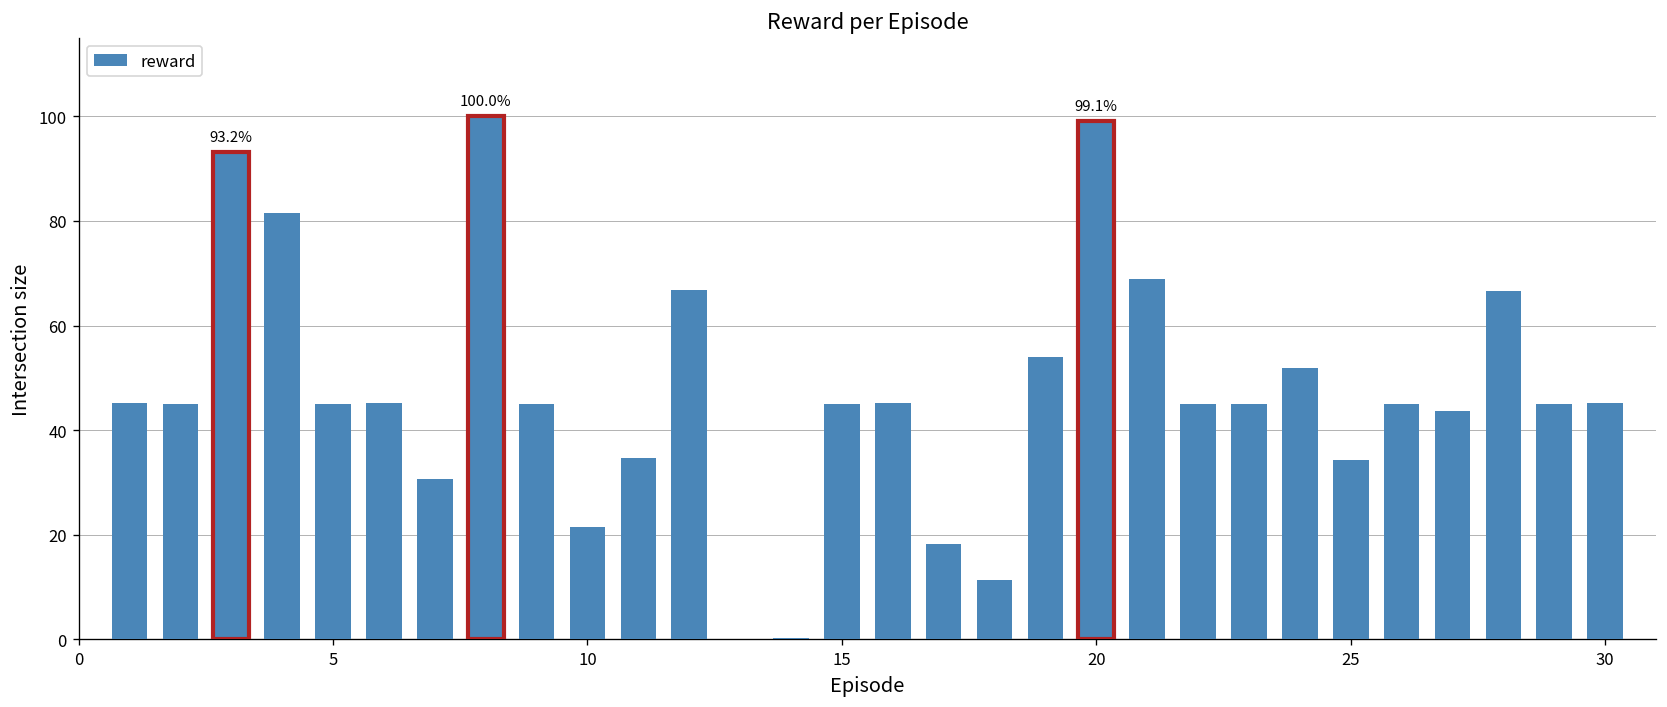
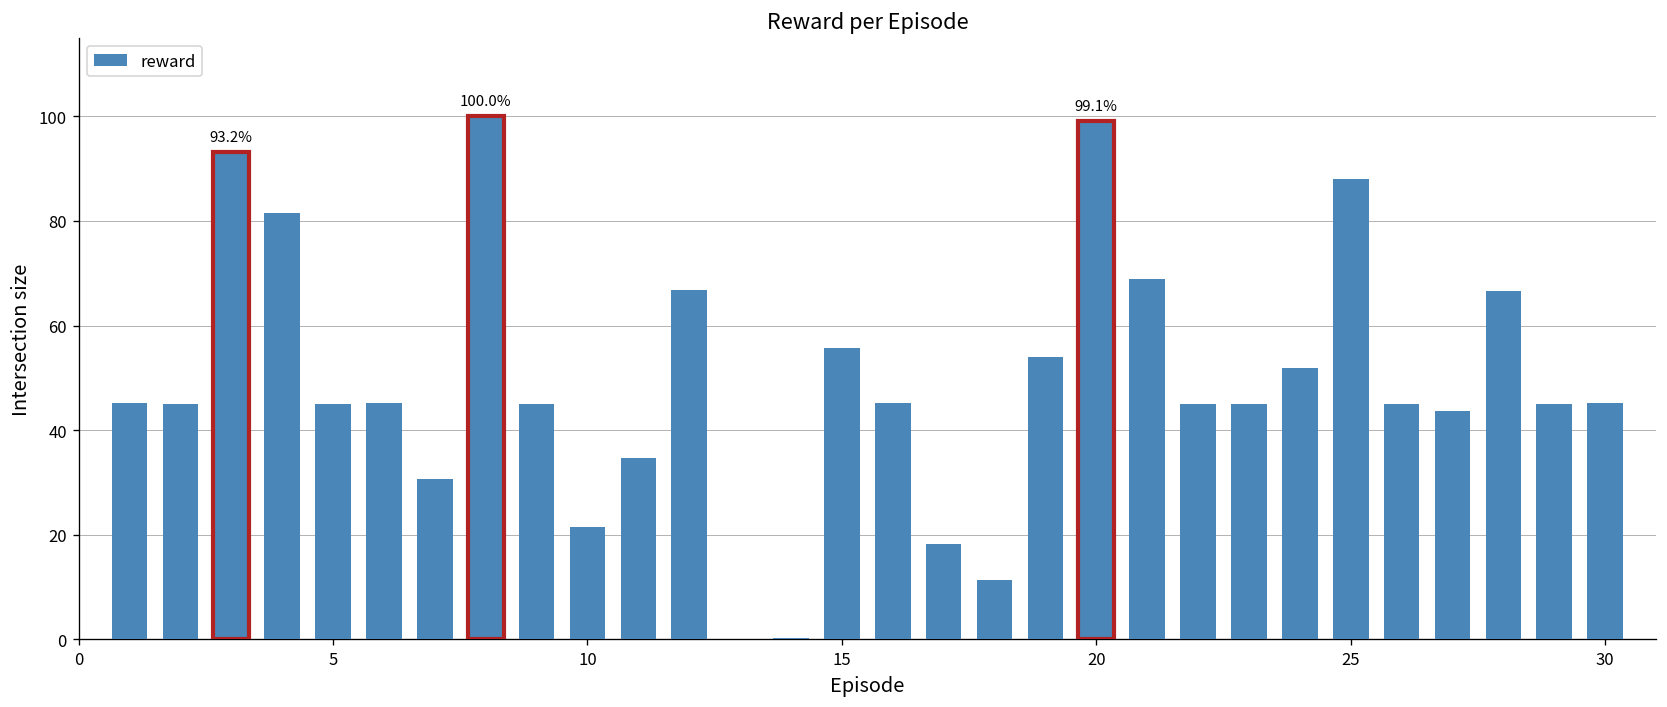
  {
    "5": 45,
    "10": 22,
-   "15": 45,
-   "25": 34,
+   "15": 56,
+   "25": 88,
    "30": 45
  }
